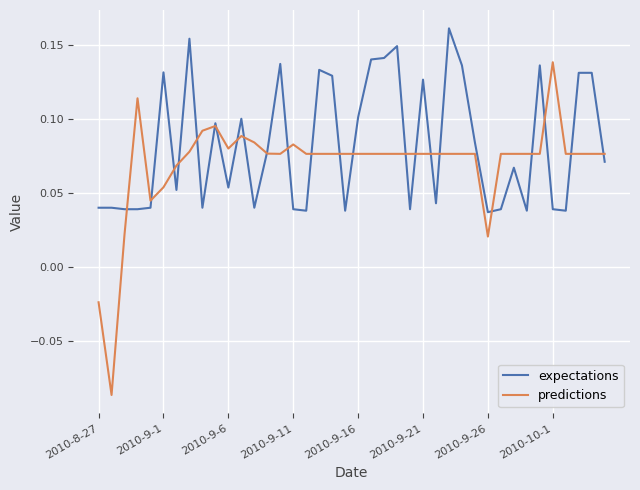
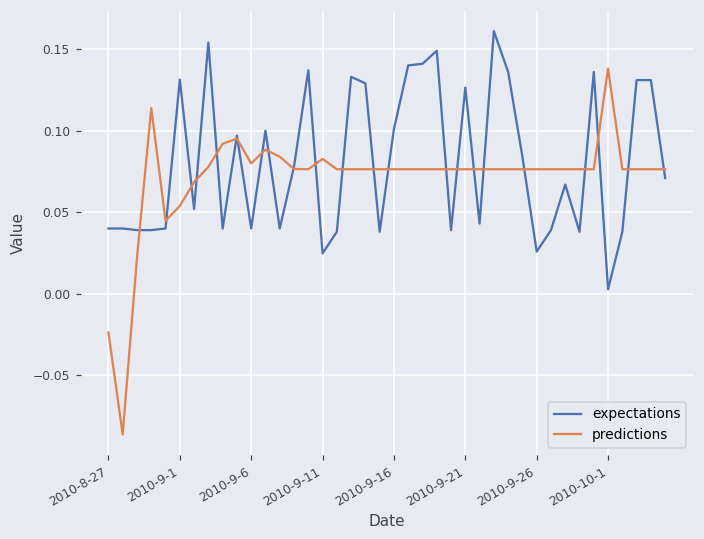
  {
    "expectations": {
      "2010-8-27": 0.040,
      "2010-9-1": 0.131,
-     "2010-9-6": 0.054,
-     "2010-9-11": 0.039,
+     "2010-9-6": 0.040,
+     "2010-9-11": 0.025,
      "2010-9-16": 0.101,
      "2010-9-21": 0.126,
-     "2010-9-26": 0.037,
-     "2010-10-1": 0.039
+     "2010-9-26": 0.026,
+     "2010-10-1": 0.003
    },
    "predictions": {
      "2010-8-27": -0.024,
      "2010-9-1": 0.054,
      "2010-9-6": 0.080,
      "2010-9-11": 0.083,
      "2010-9-16": 0.076,
      "2010-9-21": 0.076,
-     "2010-9-26": 0.021,
+     "2010-9-26": 0.076,
      "2010-10-1": 0.138
    }
  }
